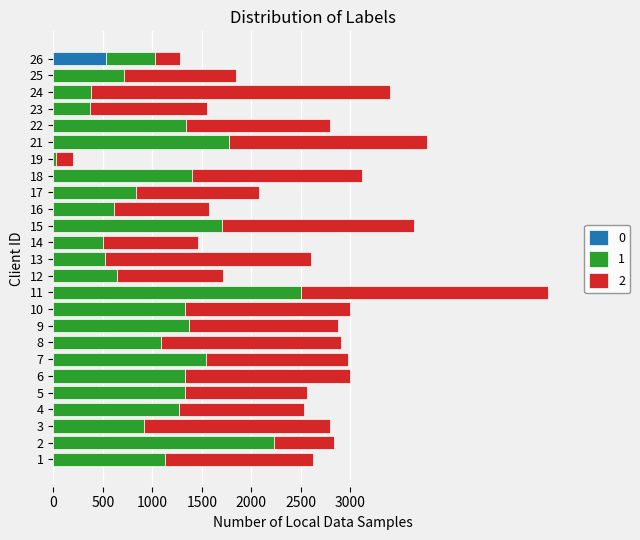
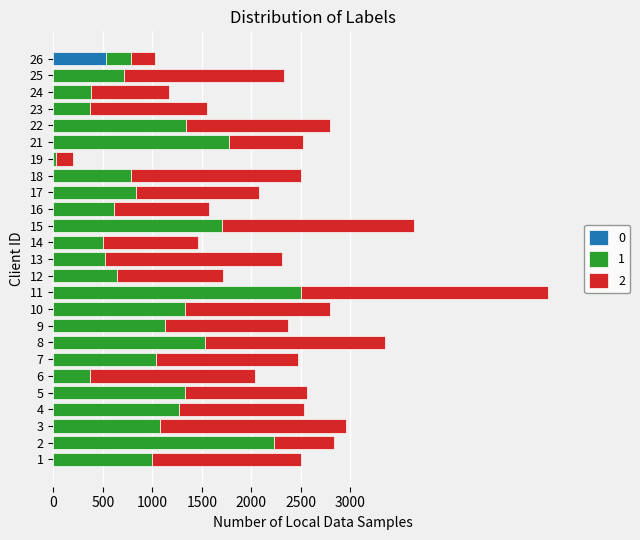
  {
    "0": {
      "26": 500,
      "25": 0,
      "24": 0,
      "23": 0,
      "22": 0,
      "21": 0,
      "19": 0,
      "18": 0,
      "17": 0,
      "16": 0,
      "15": 0,
      "14": 0,
      "13": 0,
      "12": 0,
      "11": 0,
      "10": 0,
      "9": 0,
      "8": 0,
      "7": 0,
      "6": 0,
      "5": 0,
      "4": 0,
      "3": 0,
      "2": 0,
      "1": 0
    },
    "1": {
-     "26": 500,
+     "26": 300,
      "25": 700,
      "24": 400,
      "23": 400,
      "22": 1300,
      "21": 1800,
-     "18": 1400,
+     "18": 800,
      "17": 800,
      "16": 600,
      "15": 1700,
      "14": 500,
      "13": 500,
      "12": 600,
      "11": 2500,
      "10": 1300,
-     "9": 1400,
-     "8": 1100,
-     "7": 1500,
-     "6": 1300,
+     "9": 1100,
+     "8": 1500,
+     "7": 1000,
+     "6": 400,
      "5": 1300,
      "4": 1300,
-     "3": 900,
+     "3": 1100,
      "2": 2200,
-     "1": 1100
+     "1": 1000
    },
    "2": {
      "26": 300,
-     "25": 1100,
-     "24": 3000,
+     "25": 1600,
+     "24": 800,
      "23": 1200,
      "22": 1500,
-     "21": 2000,
+     "21": 800,
      "19": 200,
      "18": 1700,
      "17": 1300,
      "16": 1000,
      "15": 1900,
      "14": 1000,
-     "13": 2100,
+     "13": 1800,
      "12": 1100,
      "11": 2500,
-     "10": 1700,
-     "9": 1500,
+     "10": 1500,
+     "9": 1300,
      "8": 1800,
      "7": 1400,
      "6": 1700,
      "5": 1200,
      "4": 1300,
      "3": 1900,
      "2": 600,
      "1": 1500
    }
  }
